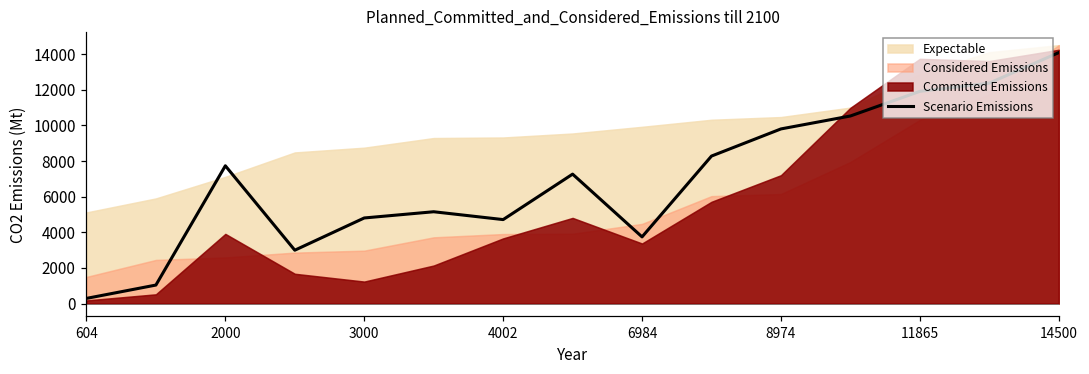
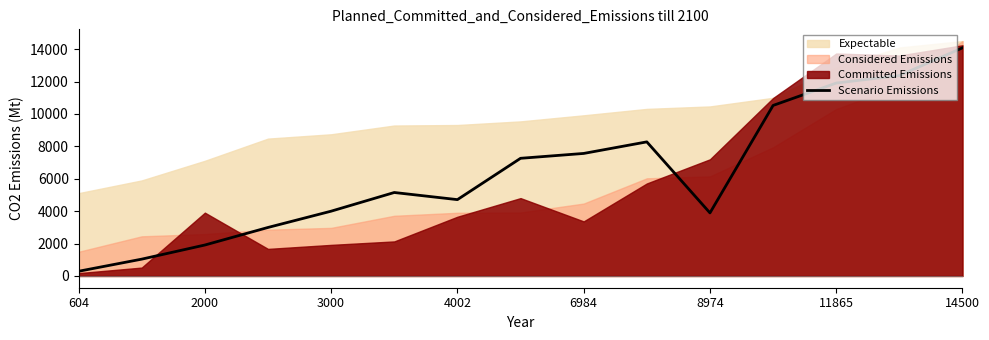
  {
    "Scenario Emissions": {
-     "2000": 7700,
-     "3000": 4800,
+     "2000": 1900,
+     "3000": 4000,
      "4002": 4700,
-     "6984": 3700,
-     "8974": 9800
+     "6984": 7600,
+     "8974": 3900
    },
    "Committed Emissions": {
      "2000": 3900,
-     "3000": 1200,
+     "3000": 1900,
      "4002": 3700,
      "6984": 3400,
      "8974": 7200
    }
  }
